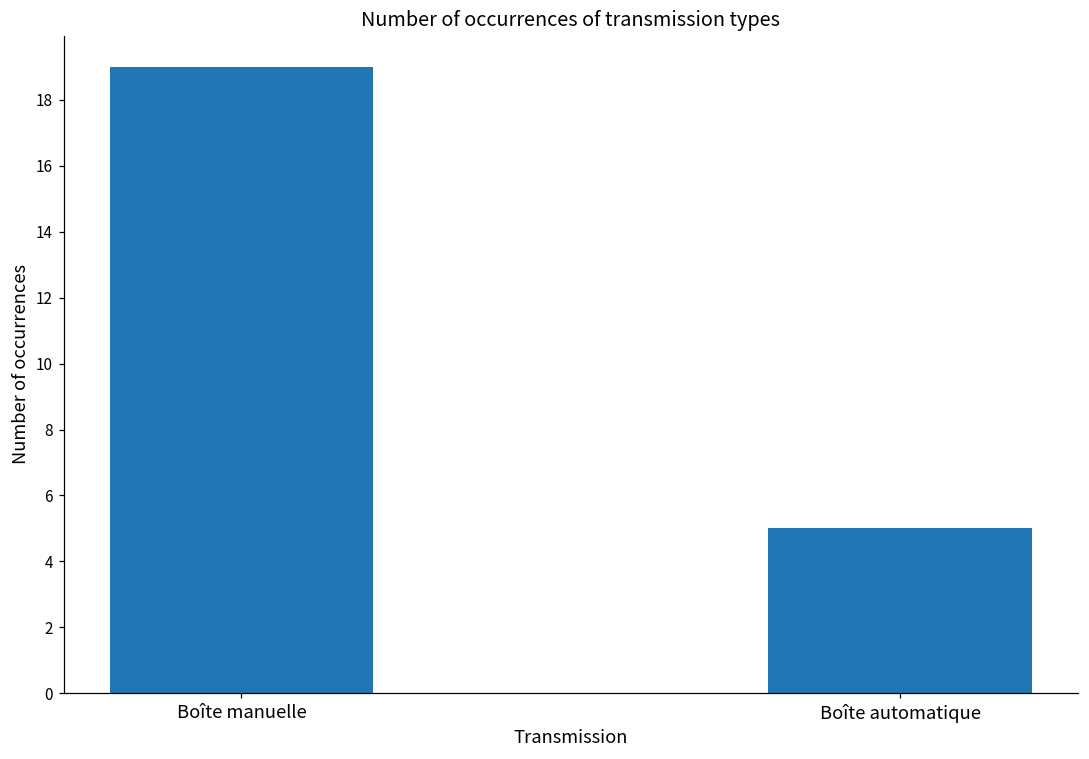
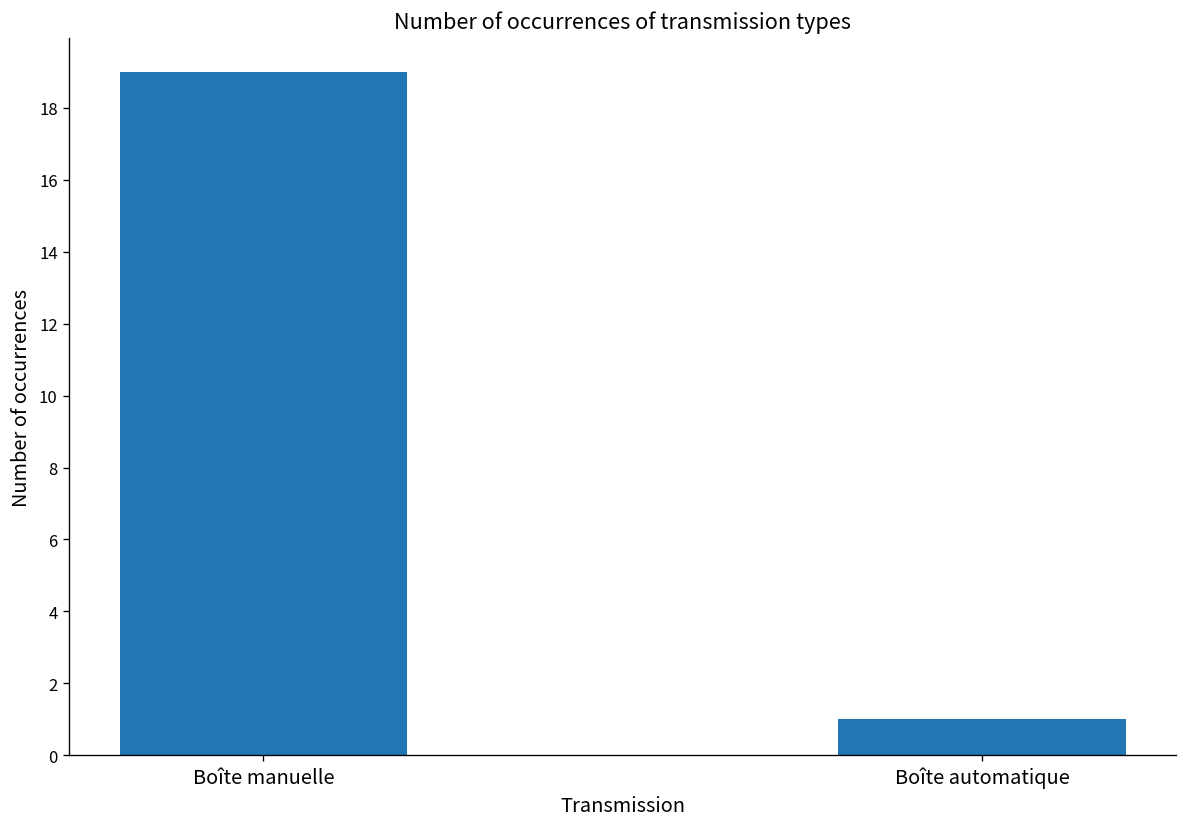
  {
    "Boîte manuelle": 19,
-   "Boîte automatique": 5
+   "Boîte automatique": 1
  }
